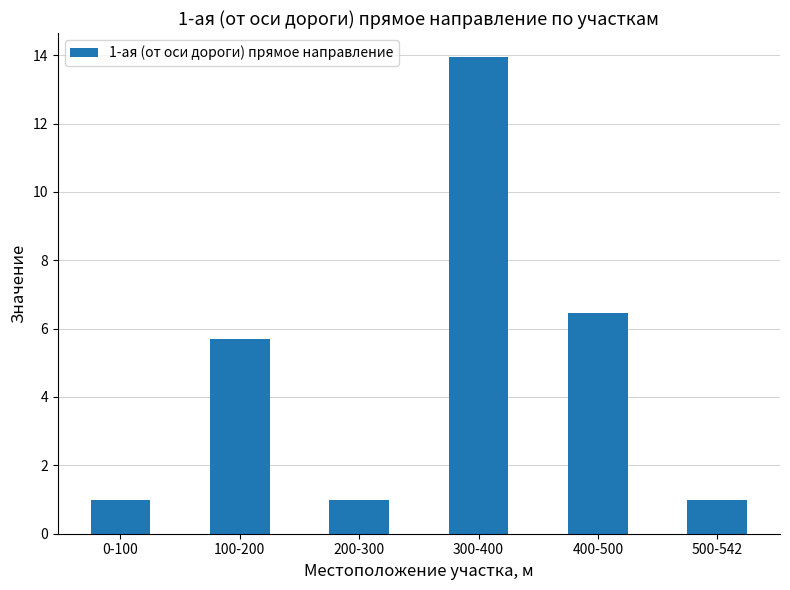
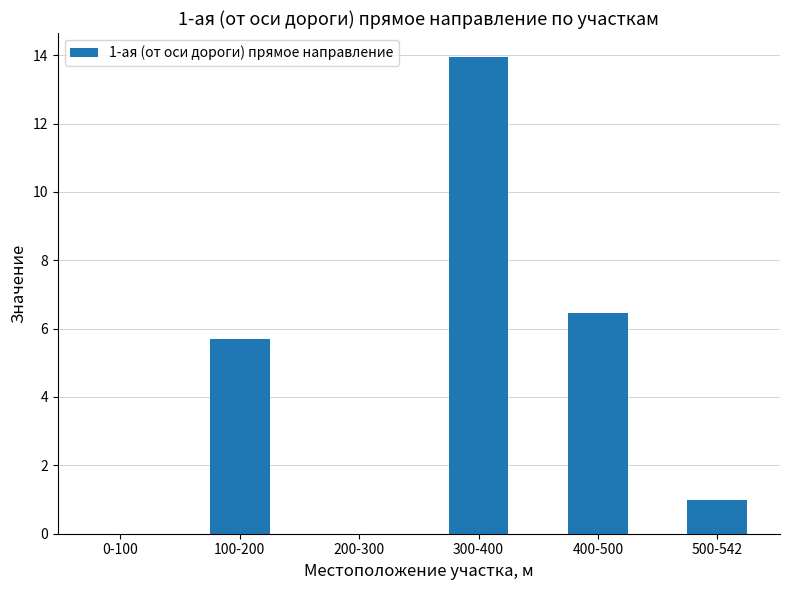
  {
-   "0-100": 1,
+   "0-100": 0,
    "100-200": 5.7,
-   "200-300": 1,
+   "200-300": 0,
    "300-400": 14,
    "400-500": 6.5,
    "500-542": 1
  }
